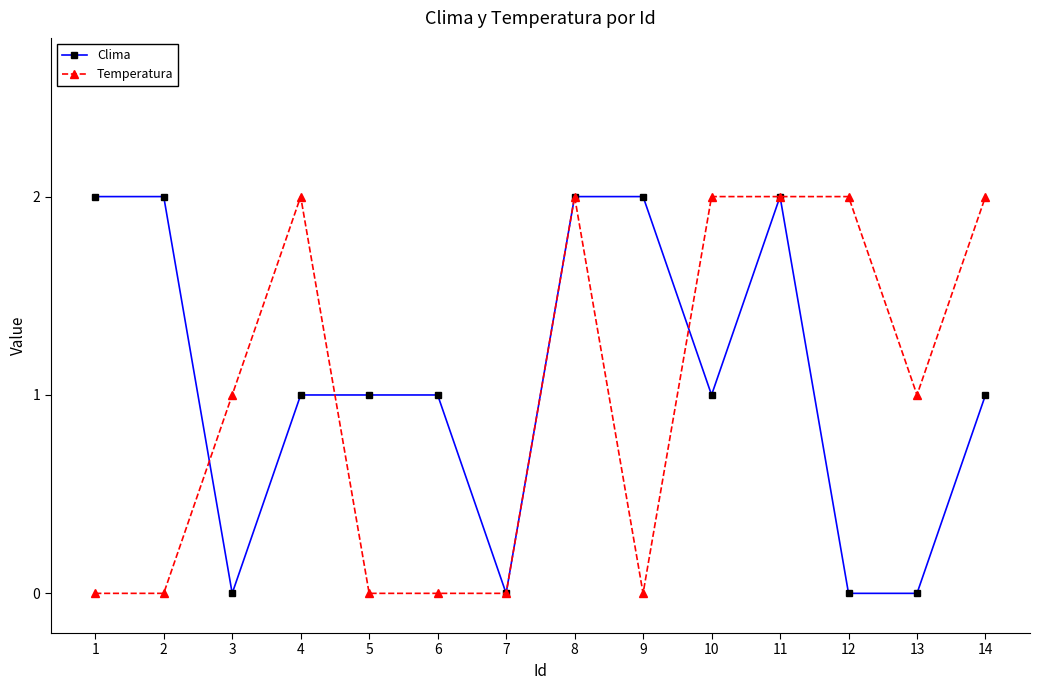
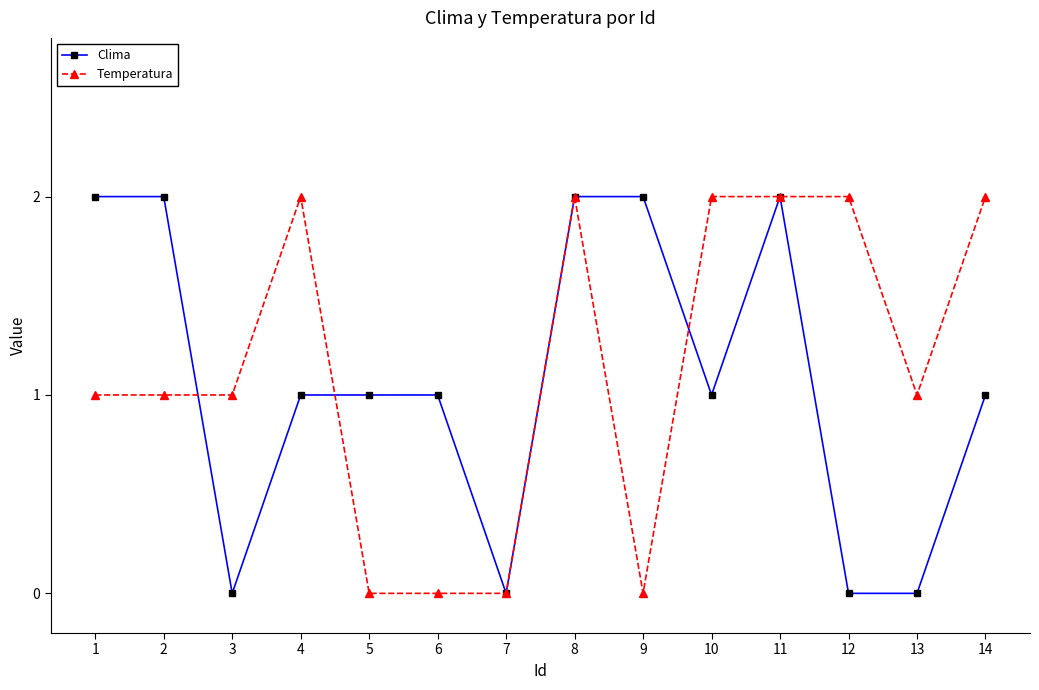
  {
    "Clima": {
      "1": 2,
      "2": 2,
      "3": 0,
      "4": 1,
      "5": 1,
      "6": 1,
      "9": 2,
      "10": 1,
      "12": 0,
      "13": 0,
      "14": 1
    },
    "Temperatura": {
-     "1": 0,
-     "2": 0,
+     "1": 1,
+     "2": 1,
      "3": 1,
      "4": 2,
      "5": 0,
      "6": 0,
      "9": 0,
      "10": 2,
      "12": 2,
      "13": 1,
      "14": 2
    }
  }
